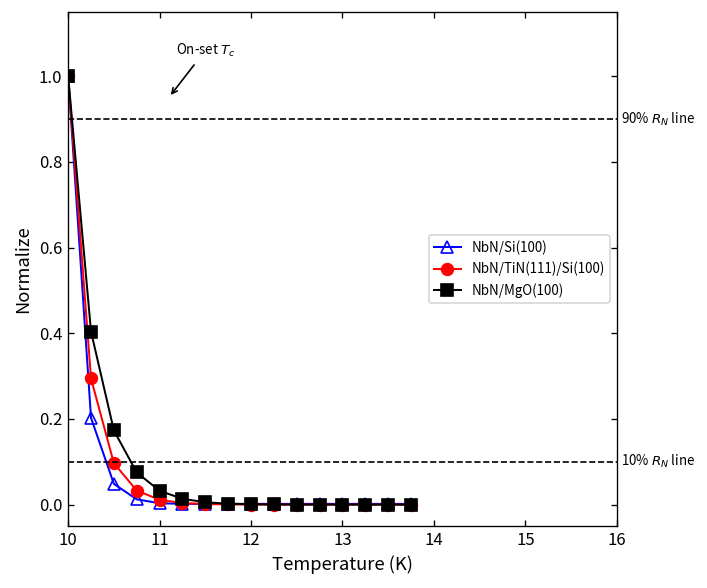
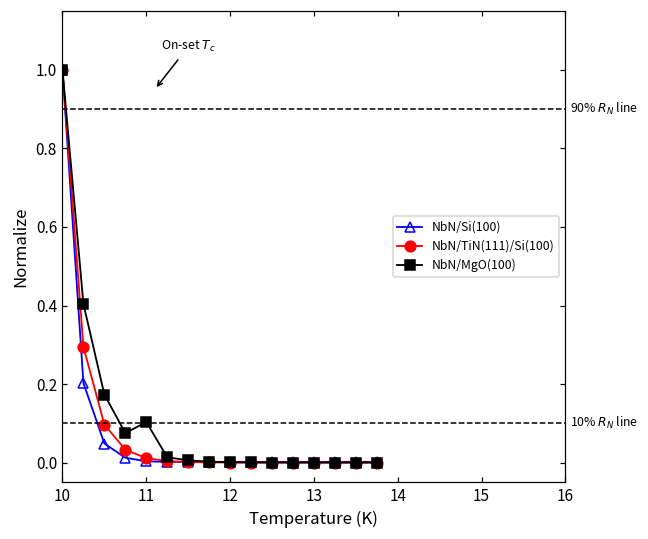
  {
    "NbN/Si(100)": {
      "11": 0.00
    },
    "NbN/TiN(111)/Si(100)": {
      "11": 0.01
    },
    "NbN/MgO(100)": {
-     "11": 0.03
+     "11": 0.10
    }
  }
